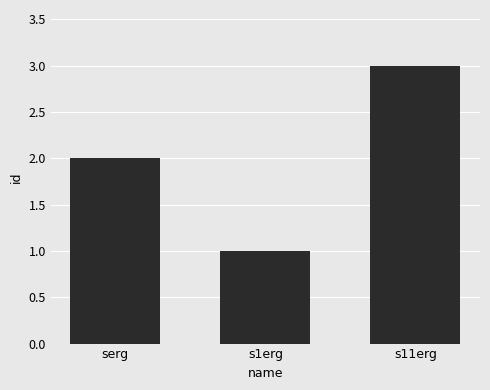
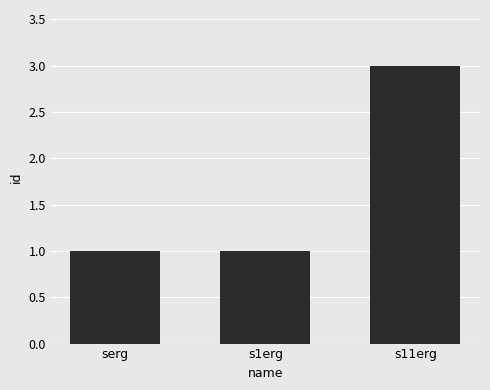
  {
-   "serg": 2,
+   "serg": 1,
    "s1erg": 1,
    "s11erg": 3
  }
